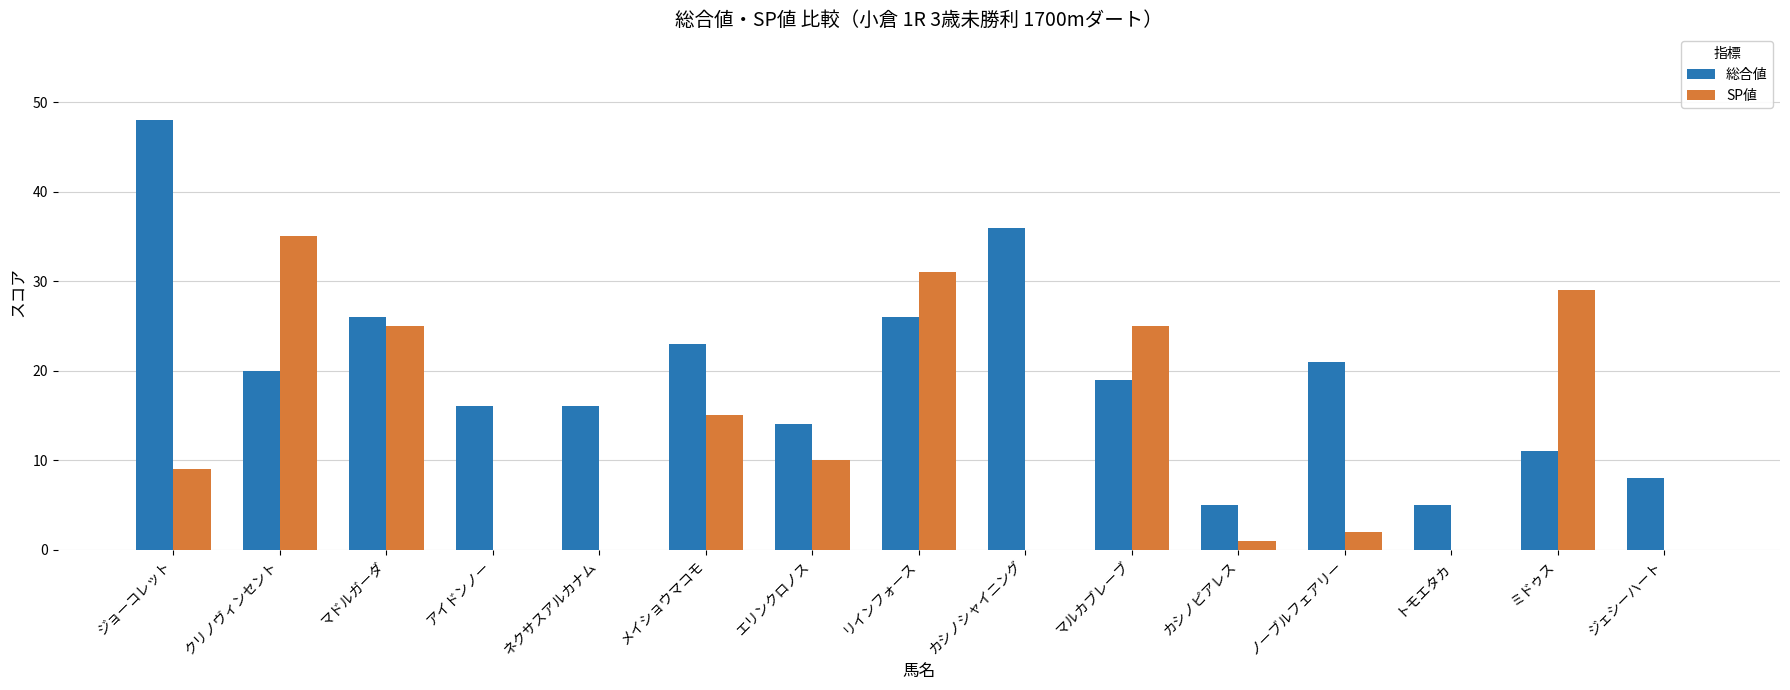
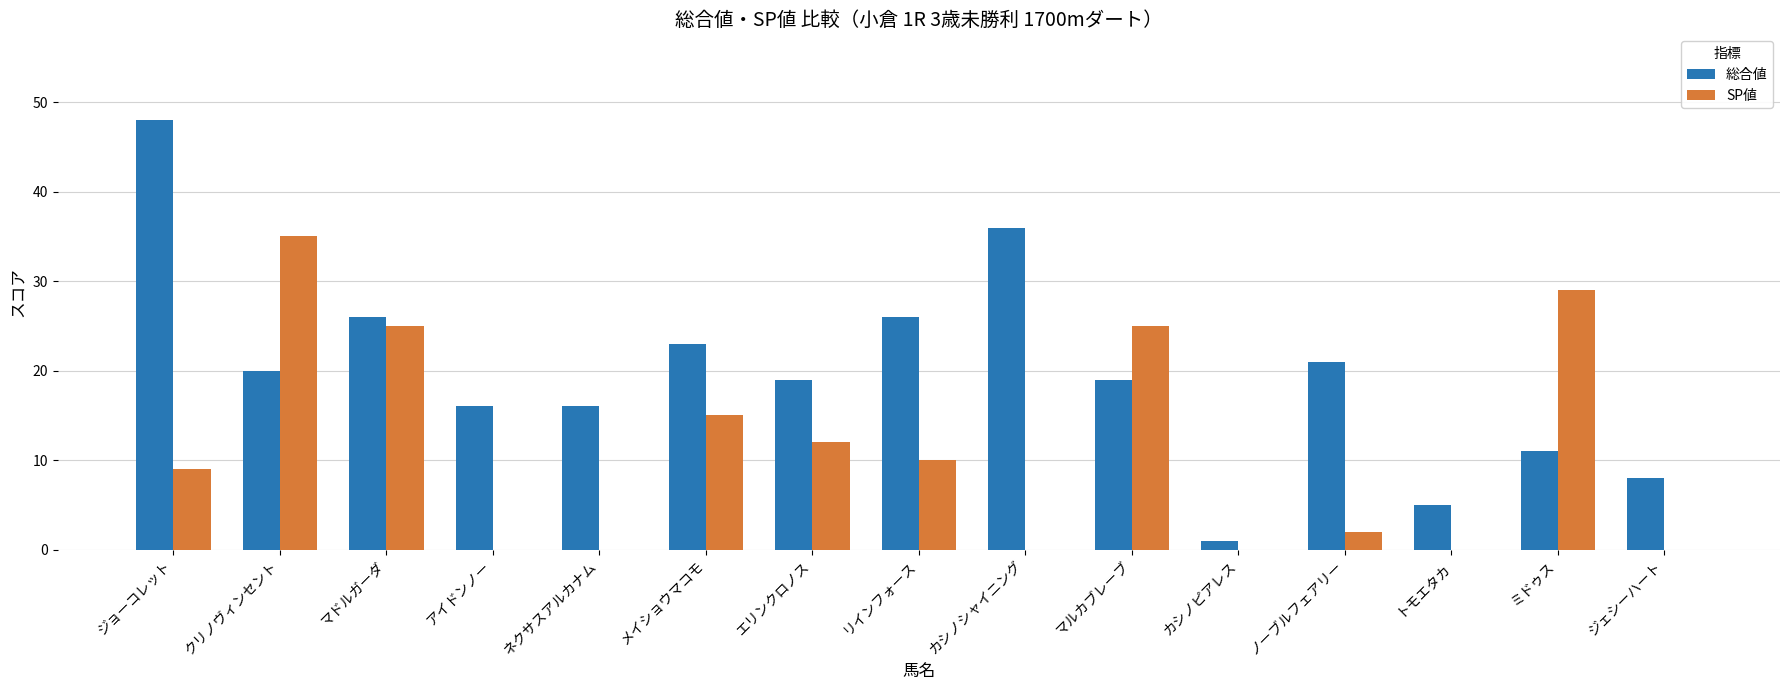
  {
    "総合値": {
      "ジョーコレット": 48,
      "クリノヴィンセント": 20,
      "マドルガーダ": 26,
      "アイドンノー": 16,
      "ネクサスアルカナム": 16,
      "メイショウマコモ": 23,
-     "エリンクロノス": 14,
+     "エリンクロノス": 19,
      "リインフォース": 26,
      "カシノシャイニング": 36,
      "マルカブレーブ": 19,
-     "カシノピアレス": 5,
+     "カシノピアレス": 1,
      "ノーブルフェアリー": 21,
      "トモエタカ": 5,
      "ミドゥス": 11,
      "ジェシーハート": 8
    },
    "SP値": {
      "ジョーコレット": 9,
      "クリノヴィンセント": 35,
      "マドルガーダ": 25,
      "アイドンノー": 0,
      "ネクサスアルカナム": 0,
      "メイショウマコモ": 15,
-     "エリンクロノス": 10,
-     "リインフォース": 31,
+     "エリンクロノス": 12,
+     "リインフォース": 10,
      "カシノシャイニング": 0,
      "マルカブレーブ": 25,
-     "カシノピアレス": 1,
+     "カシノピアレス": 0,
      "ノーブルフェアリー": 2,
      "トモエタカ": 0,
      "ミドゥス": 29,
      "ジェシーハート": 0
    }
  }
